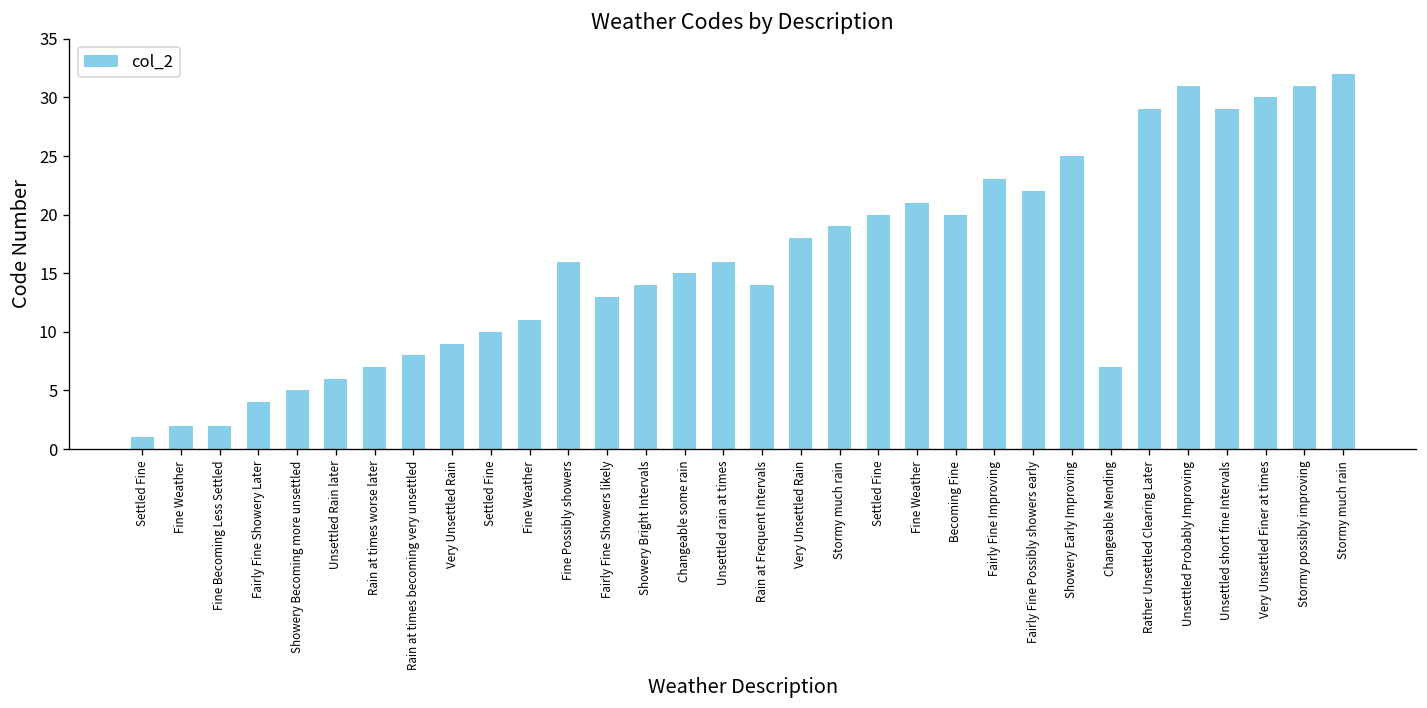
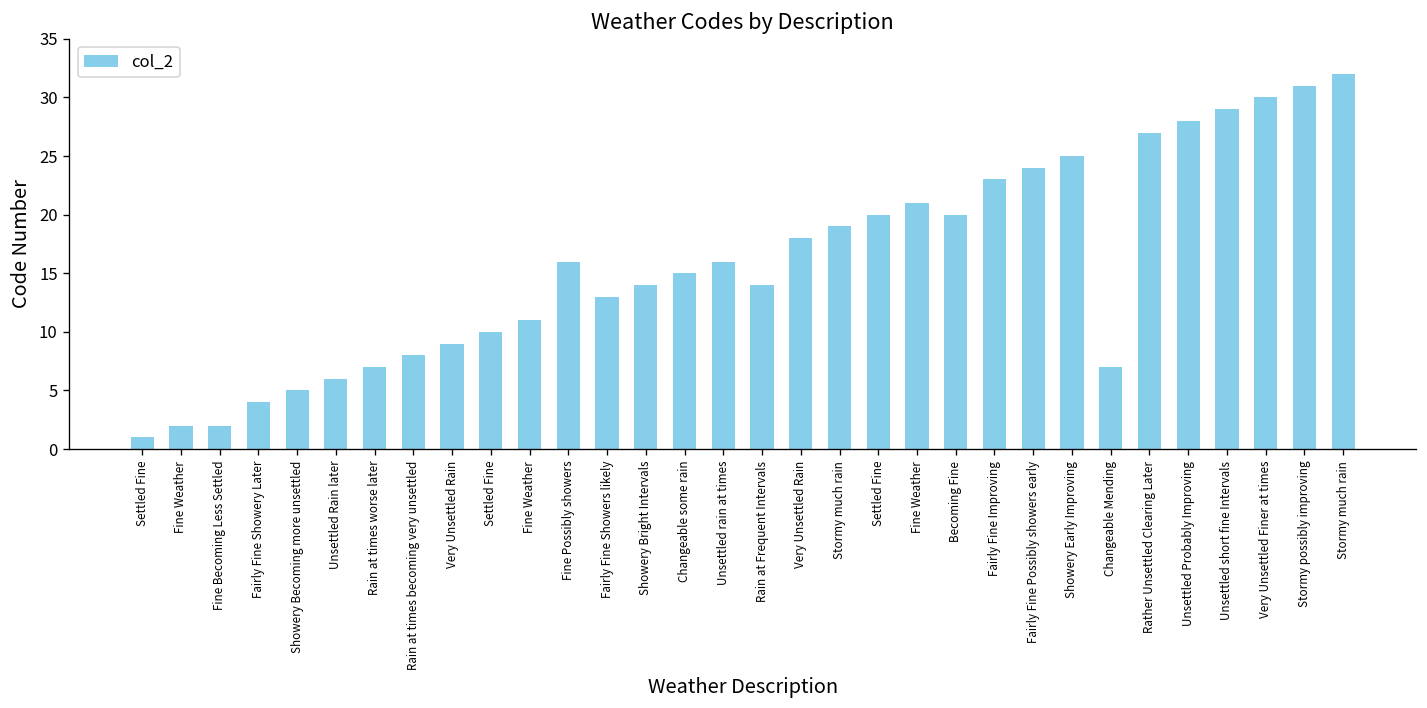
  {
    "Fine Becoming Less Settled": 2,
    "Fairly Fine Showery Later": 4,
    "Showery Becoming more unsettled": 5,
    "Unsettled Rain later": 6,
    "Rain at times worse later": 7,
    "Rain at times becoming very unsettled": 8,
    "Fine Possibly showers": 16,
    "Fairly Fine Showers likely": 13,
    "Showery Bright Intervals": 14,
    "Changeable some rain": 15,
    "Unsettled rain at times": 16,
    "Rain at Frequent Intervals": 14,
    "Becoming Fine": 20,
    "Fairly Fine Improving": 23,
-   "Fairly Fine Possibly showers early": 22,
+   "Fairly Fine Possibly showers early": 24,
    "Showery Early Improving": 25,
    "Changeable Mending": 7,
-   "Rather Unsettled Clearing Later": 29,
-   "Unsettled Probably Improving": 31,
+   "Rather Unsettled Clearing Later": 27,
+   "Unsettled Probably Improving": 28,
    "Unsettled short fine Intervals": 29,
    "Very Unsettled Finer at times": 30,
    "Stormy possibly improving": 31
  }
